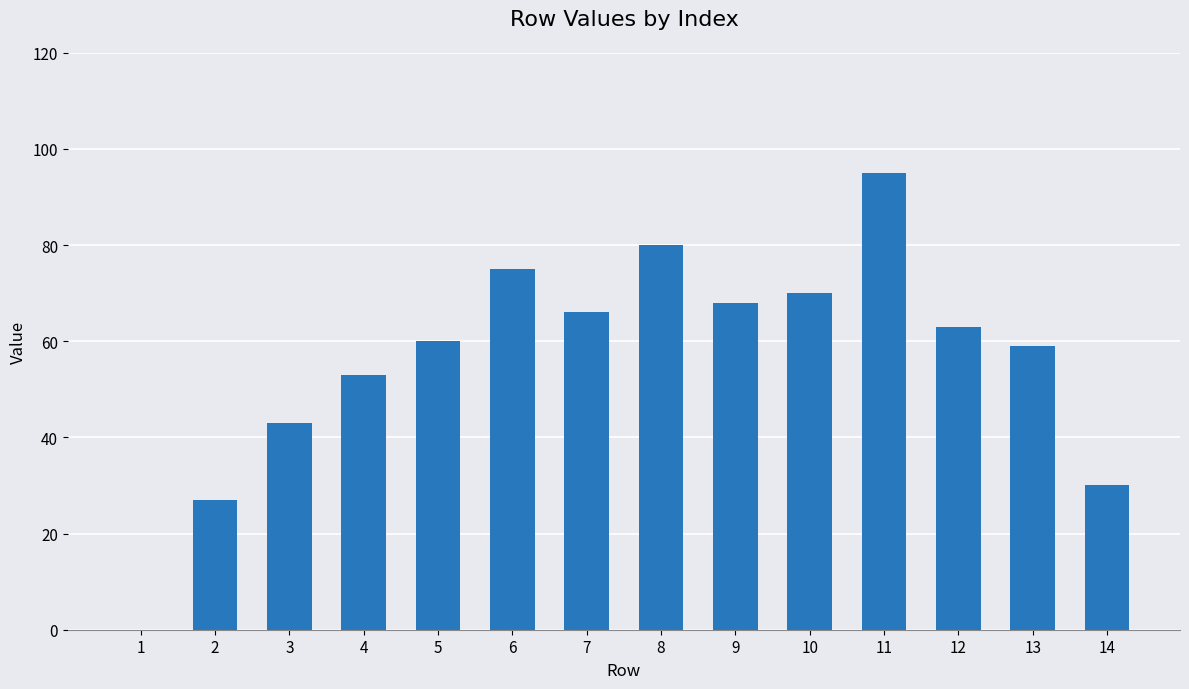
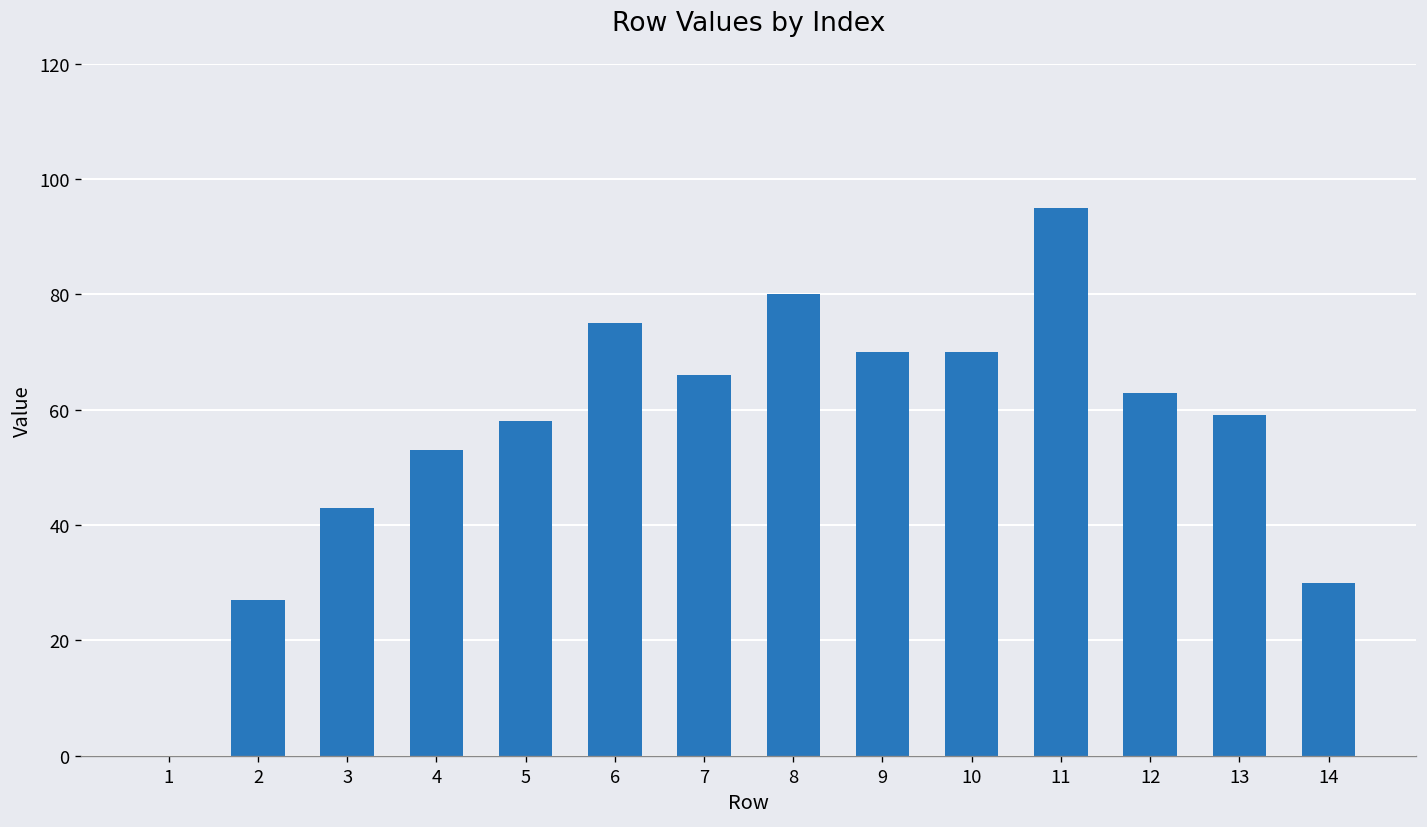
  {
    "1": 0,
    "2": 27,
    "3": 43,
    "4": 53,
-   "5": 60,
+   "5": 58,
    "6": 75,
    "7": 66,
    "8": 80,
-   "9": 68,
+   "9": 70,
    "10": 70,
    "11": 95,
    "12": 63,
    "13": 59,
    "14": 30
  }
